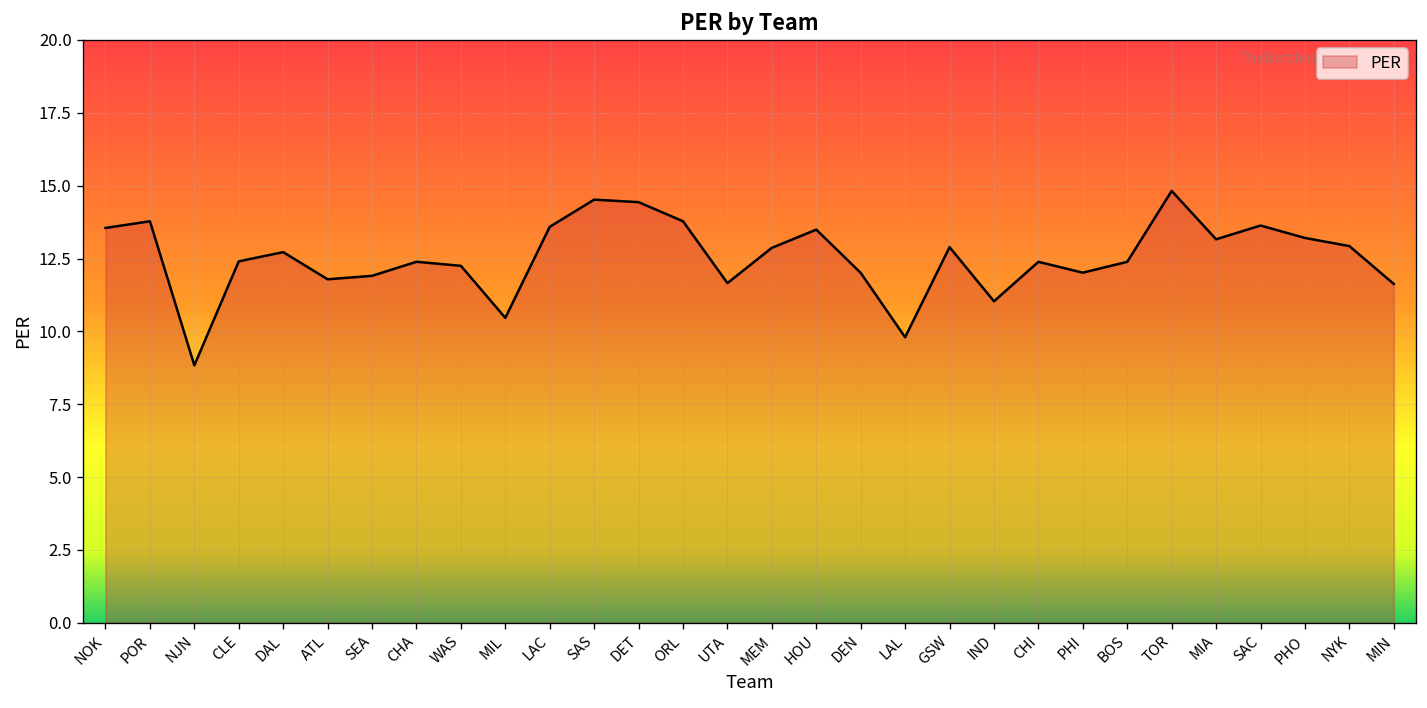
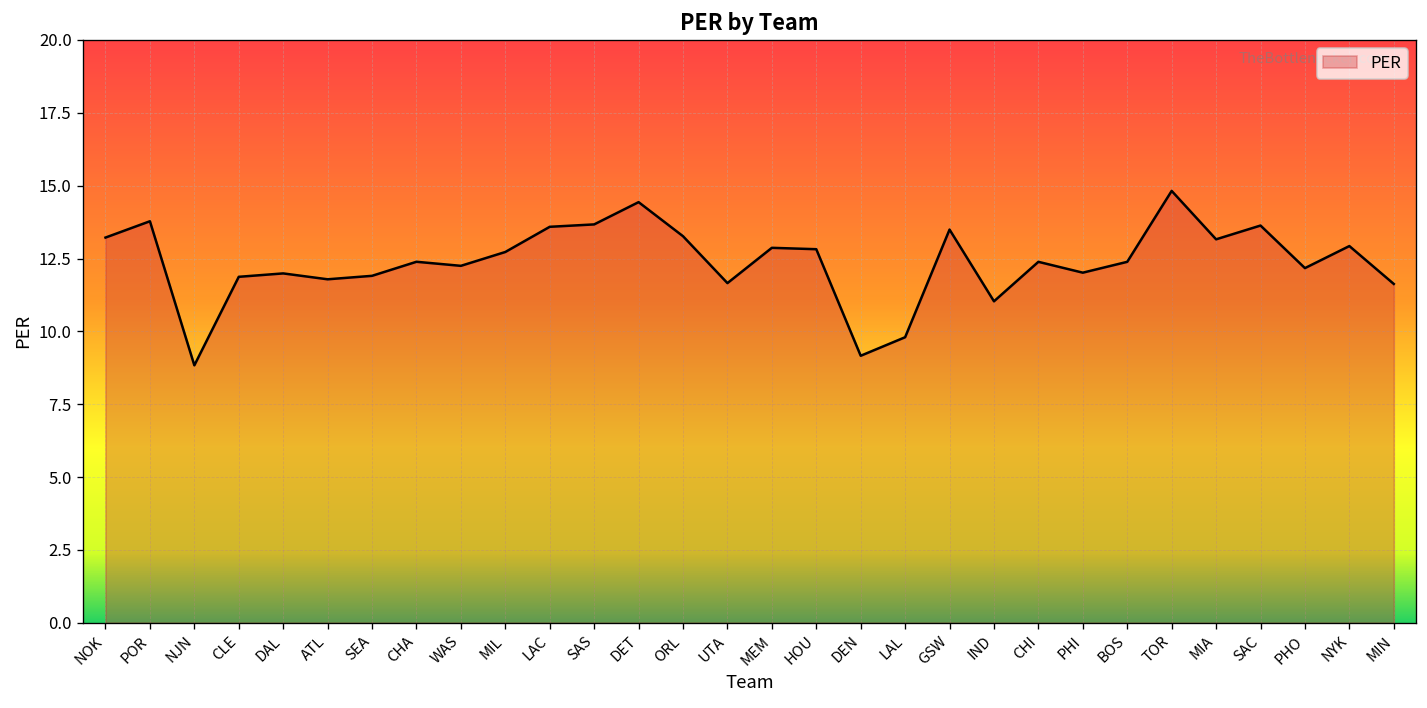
  {
-   "NOK": 13.6,
+   "NOK": 13.2,
    "POR": 13.8,
    "NJN": 8.8,
-   "CLE": 12.4,
-   "DAL": 12.7,
+   "CLE": 11.9,
+   "DAL": 12.0,
    "ATL": 11.8,
    "SEA": 11.9,
    "CHA": 12.4,
    "WAS": 12.3,
-   "MIL": 10.5,
+   "MIL": 12.7,
    "LAC": 13.6,
-   "SAS": 14.5,
+   "SAS": 13.7,
    "DET": 14.4,
-   "ORL": 13.8,
+   "ORL": 13.3,
    "UTA": 11.7,
    "MEM": 12.9,
-   "HOU": 13.5,
-   "DEN": 12.0,
+   "HOU": 12.8,
+   "DEN": 9.2,
    "LAL": 9.8,
-   "GSW": 12.9,
+   "GSW": 13.5,
    "IND": 11.0,
    "CHI": 12.4,
    "PHI": 12.0,
    "BOS": 12.4,
    "TOR": 14.8,
    "MIA": 13.2,
    "SAC": 13.6,
-   "PHO": 13.2,
+   "PHO": 12.2,
    "NYK": 12.9,
    "MIN": 11.6
  }
